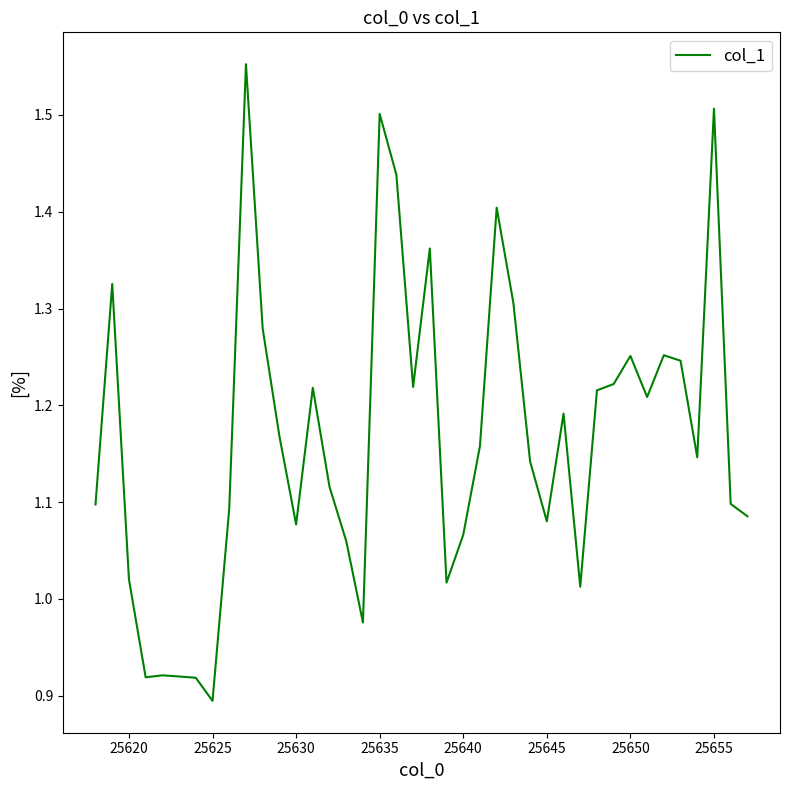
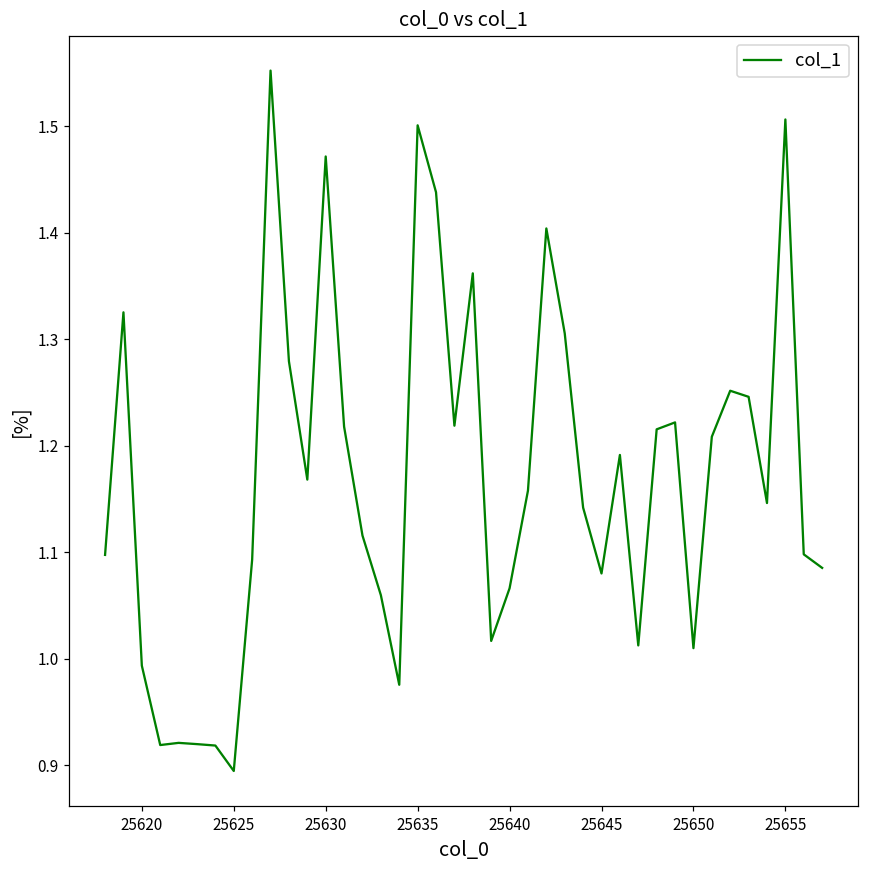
  {
-   "25620": 1.02,
+   "25620": 0.99,
    "25625": 0.89,
-   "25630": 1.08,
+   "25630": 1.47,
    "25635": 1.50,
    "25640": 1.07,
    "25645": 1.08,
-   "25650": 1.25,
+   "25650": 1.01,
    "25655": 1.51
  }
